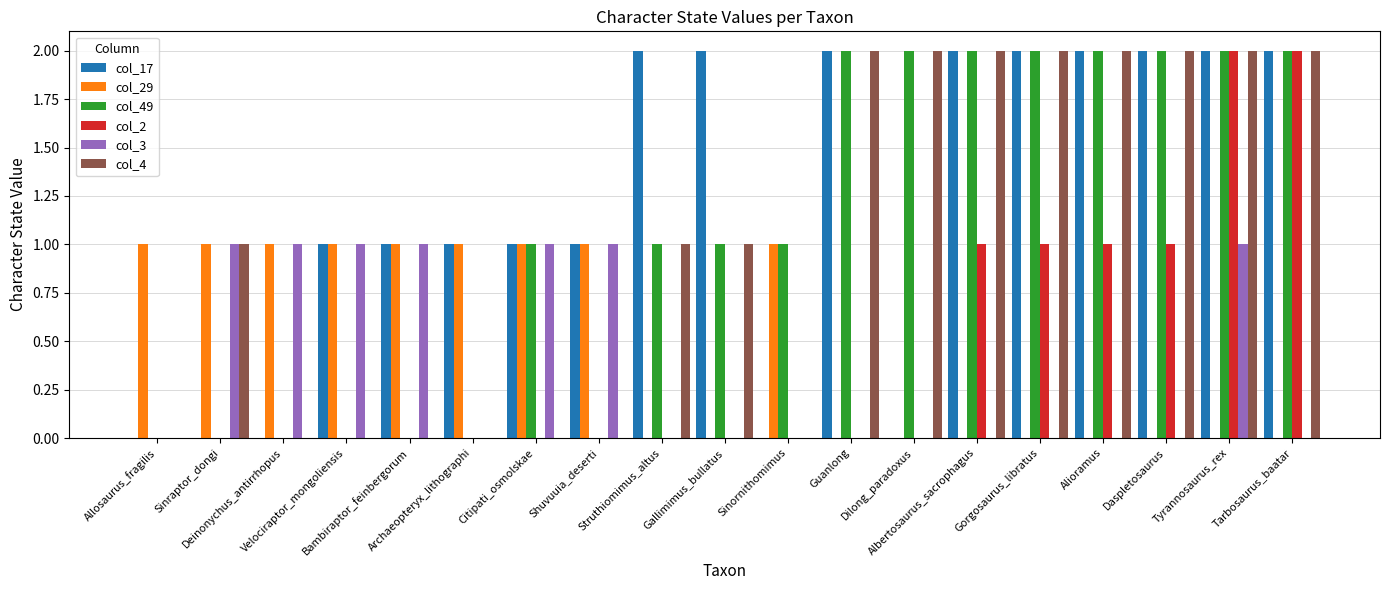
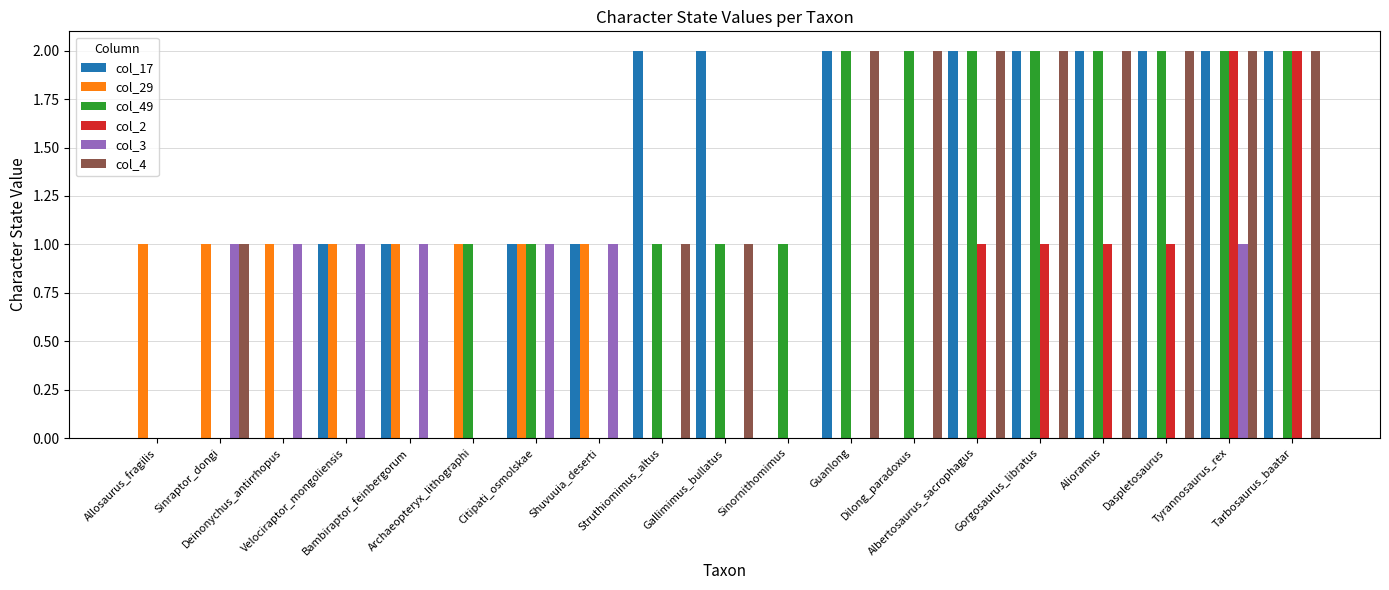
  {
    "col_17": {
      "Allosaurus_fragilis": 0,
      "Sinraptor_dongi": 0,
      "Deinonychus_antirrhopus": 0,
      "Velociraptor_mongoliensis": 1,
      "Bambiraptor_feinbergorum": 1,
-     "Archaeopteryx_lithographi": 1,
+     "Archaeopteryx_lithographi": 0,
      "Citipati_osmolskae": 1,
      "Shuvuuia_deserti": 1,
      "Struthiomimus_altus": 2,
      "Gallimimus_bullatus": 2,
      "Sinornithomimus": 0,
      "Guanlong": 2,
      "Dilong_paradoxus": 0,
      "Albertosaurus_sacrophagus": 2,
      "Gorgosaurus_libratus": 2,
      "Alioramus": 2,
      "Daspletosaurus": 2,
      "Tyrannosaurus_rex": 2,
      "Tarbosaurus_baatar": 2
    },
    "col_29": {
      "Allosaurus_fragilis": 1,
      "Sinraptor_dongi": 1,
      "Deinonychus_antirrhopus": 1,
      "Velociraptor_mongoliensis": 1,
      "Bambiraptor_feinbergorum": 1,
      "Archaeopteryx_lithographi": 1,
      "Citipati_osmolskae": 1,
      "Shuvuuia_deserti": 1,
      "Struthiomimus_altus": 0,
      "Gallimimus_bullatus": 0,
-     "Sinornithomimus": 1,
+     "Sinornithomimus": 0,
      "Guanlong": 0,
      "Dilong_paradoxus": 0,
      "Albertosaurus_sacrophagus": 0,
      "Gorgosaurus_libratus": 0,
      "Alioramus": 0,
      "Daspletosaurus": 0,
      "Tyrannosaurus_rex": 0,
      "Tarbosaurus_baatar": 0
    },
    "col_49": {
      "Allosaurus_fragilis": 0,
      "Sinraptor_dongi": 0,
      "Deinonychus_antirrhopus": 0,
      "Velociraptor_mongoliensis": 0,
      "Bambiraptor_feinbergorum": 0,
-     "Archaeopteryx_lithographi": 0,
+     "Archaeopteryx_lithographi": 1,
      "Citipati_osmolskae": 1,
      "Shuvuuia_deserti": 0,
      "Struthiomimus_altus": 1,
      "Gallimimus_bullatus": 1,
      "Sinornithomimus": 1,
      "Guanlong": 2,
      "Dilong_paradoxus": 2,
      "Albertosaurus_sacrophagus": 2,
      "Gorgosaurus_libratus": 2,
      "Alioramus": 2,
      "Daspletosaurus": 2,
      "Tyrannosaurus_rex": 2,
      "Tarbosaurus_baatar": 2
    },
    "col_2": {
      "Allosaurus_fragilis": 0,
      "Sinraptor_dongi": 0,
      "Deinonychus_antirrhopus": 0,
      "Velociraptor_mongoliensis": 0,
      "Bambiraptor_feinbergorum": 0,
      "Archaeopteryx_lithographi": 0,
      "Citipati_osmolskae": 0,
      "Shuvuuia_deserti": 0,
      "Struthiomimus_altus": 0,
      "Gallimimus_bullatus": 0,
      "Sinornithomimus": 0,
      "Guanlong": 0,
      "Dilong_paradoxus": 0,
      "Albertosaurus_sacrophagus": 1,
      "Gorgosaurus_libratus": 1,
      "Alioramus": 1,
      "Daspletosaurus": 1,
      "Tyrannosaurus_rex": 2,
      "Tarbosaurus_baatar": 2
    },
    "col_3": {
      "Allosaurus_fragilis": 0,
      "Sinraptor_dongi": 1,
      "Deinonychus_antirrhopus": 1,
      "Velociraptor_mongoliensis": 1,
      "Bambiraptor_feinbergorum": 1,
      "Archaeopteryx_lithographi": 0,
      "Citipati_osmolskae": 1,
      "Shuvuuia_deserti": 1,
      "Struthiomimus_altus": 0,
      "Gallimimus_bullatus": 0,
      "Sinornithomimus": 0,
      "Guanlong": 0,
      "Dilong_paradoxus": 0,
      "Albertosaurus_sacrophagus": 0,
      "Gorgosaurus_libratus": 0,
      "Alioramus": 0,
      "Daspletosaurus": 0,
      "Tyrannosaurus_rex": 1,
      "Tarbosaurus_baatar": 0
    },
    "col_4": {
      "Allosaurus_fragilis": 0,
      "Sinraptor_dongi": 1,
      "Deinonychus_antirrhopus": 0,
      "Velociraptor_mongoliensis": 0,
      "Bambiraptor_feinbergorum": 0,
      "Archaeopteryx_lithographi": 0,
      "Citipati_osmolskae": 0,
      "Shuvuuia_deserti": 0,
      "Struthiomimus_altus": 1,
      "Gallimimus_bullatus": 1,
      "Sinornithomimus": 0,
      "Guanlong": 2,
      "Dilong_paradoxus": 2,
      "Albertosaurus_sacrophagus": 2,
      "Gorgosaurus_libratus": 2,
      "Alioramus": 2,
      "Daspletosaurus": 2,
      "Tyrannosaurus_rex": 2,
      "Tarbosaurus_baatar": 2
    }
  }
